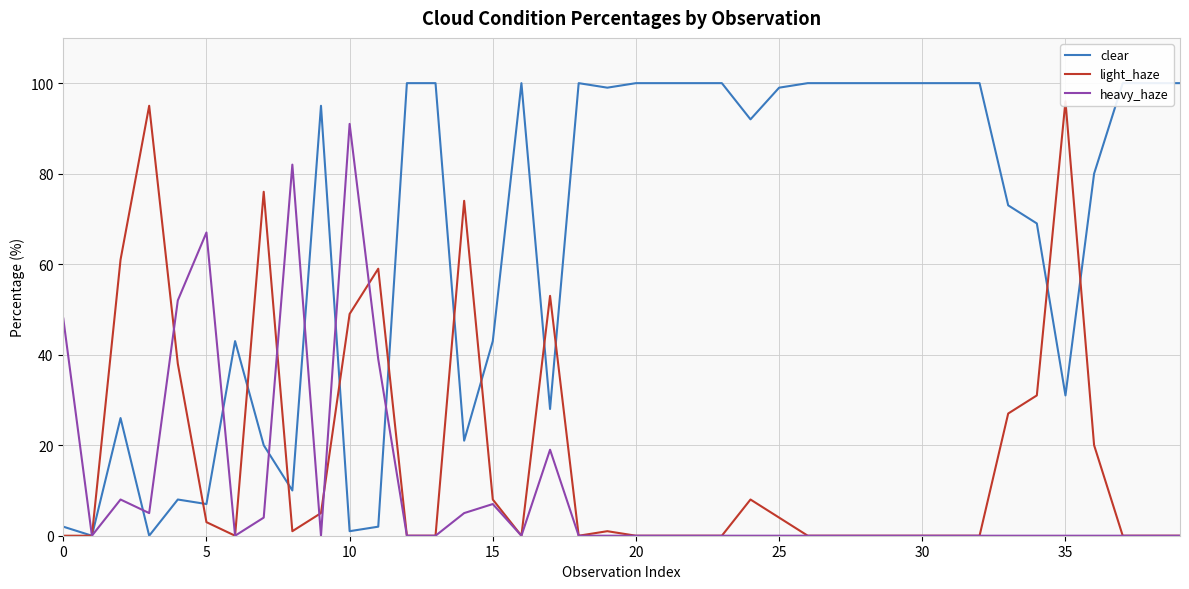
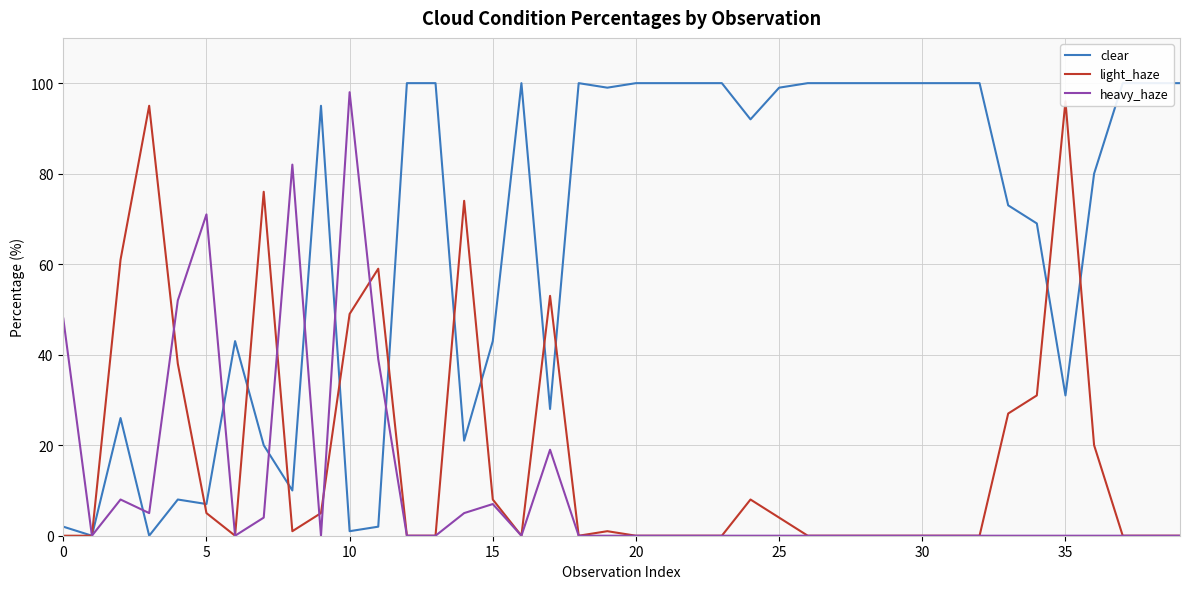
  {
    "clear": {
      "0": 2,
      "5": 7,
      "10": 1,
      "15": 43,
      "20": 100,
      "25": 99,
      "30": 100,
      "35": 31
    },
    "light_haze": {
      "0": 0,
-     "5": 3,
+     "5": 5,
      "10": 49,
      "15": 8,
      "25": 4
    },
    "heavy_haze": {
      "0": 48,
-     "5": 67,
-     "10": 91,
+     "5": 71,
+     "10": 98,
      "15": 7,
      "25": 0,
      "35": 0
    }
  }
